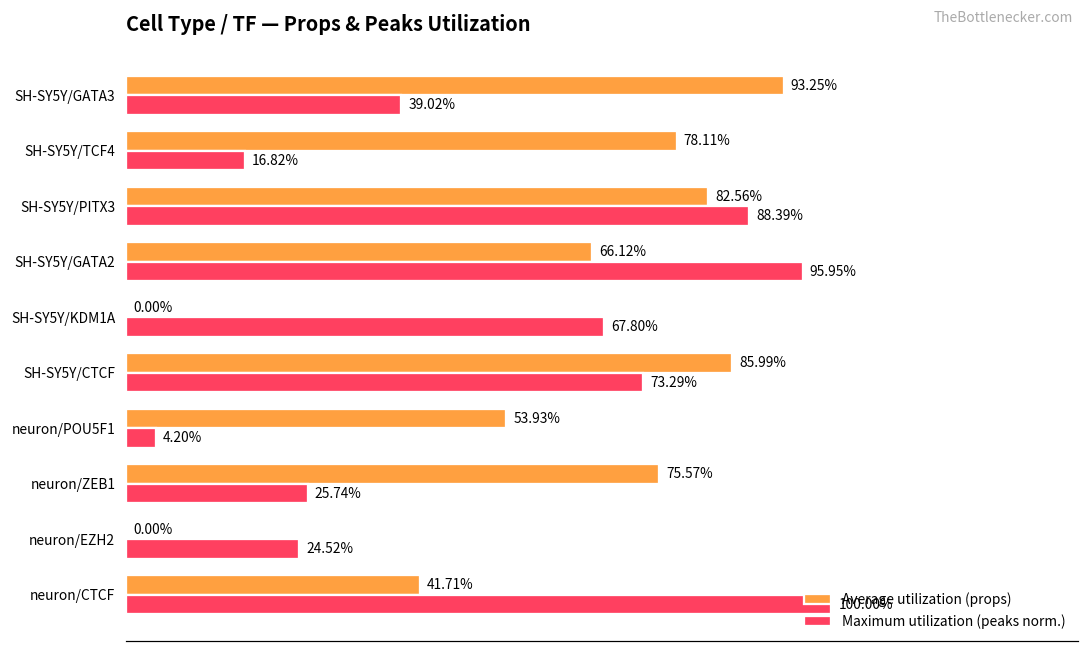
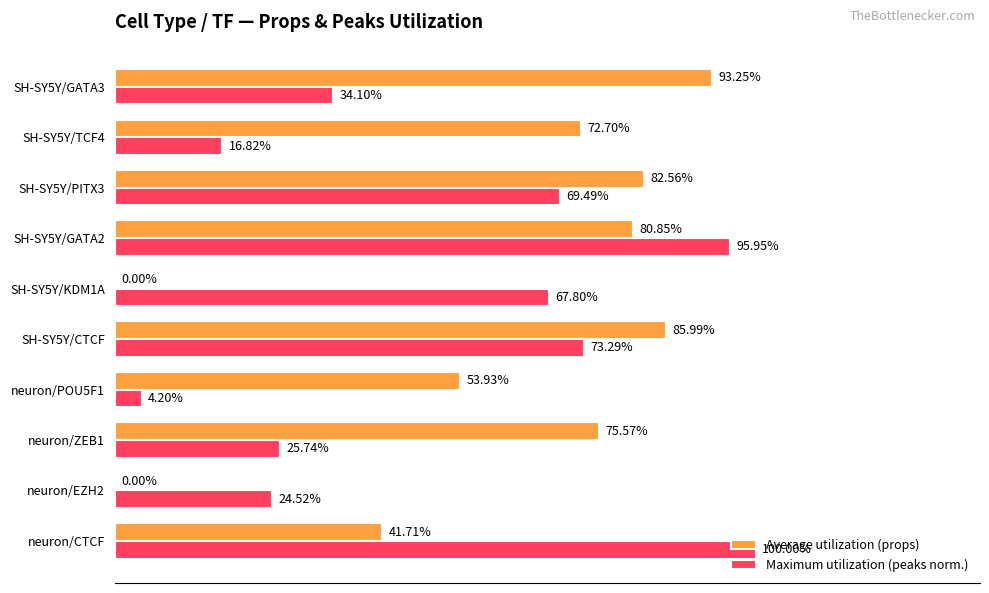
  {
    "Average utilization (props)": {
      "SH-SY5Y/GATA3": "93.25%",
-     "SH-SY5Y/TCF4": "78.11%",
+     "SH-SY5Y/TCF4": "72.70%",
      "SH-SY5Y/PITX3": "82.56%",
-     "SH-SY5Y/GATA2": "66.12%",
+     "SH-SY5Y/GATA2": "80.85%",
      "SH-SY5Y/KDM1A": "0.00%",
      "SH-SY5Y/CTCF": "85.99%",
      "neuron/POU5F1": "53.93%",
      "neuron/ZEB1": "75.57%",
      "neuron/EZH2": "0.00%",
      "neuron/CTCF": "41.71%"
    },
    "Maximum utilization (peaks norm.)": {
-     "SH-SY5Y/GATA3": "39.02%",
+     "SH-SY5Y/GATA3": "34.10%",
      "SH-SY5Y/TCF4": "16.82%",
-     "SH-SY5Y/PITX3": "88.39%",
+     "SH-SY5Y/PITX3": "69.49%",
      "SH-SY5Y/GATA2": "95.95%",
      "SH-SY5Y/KDM1A": "67.80%",
      "SH-SY5Y/CTCF": "73.29%",
      "neuron/POU5F1": "4.20%",
      "neuron/ZEB1": "25.74%",
      "neuron/EZH2": "24.52%",
      "neuron/CTCF": "100.00%"
    }
  }
